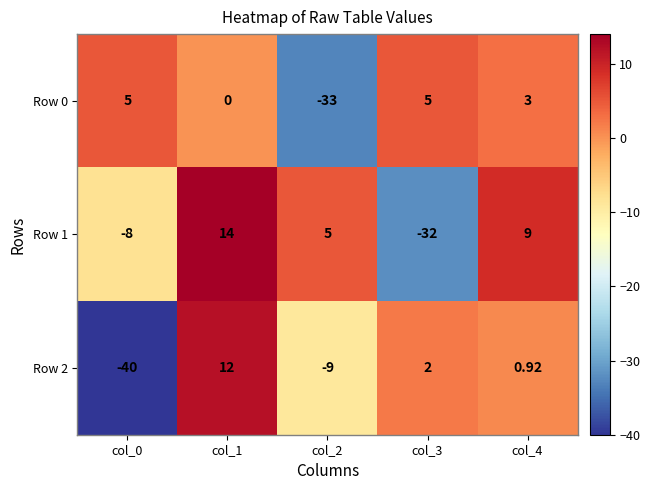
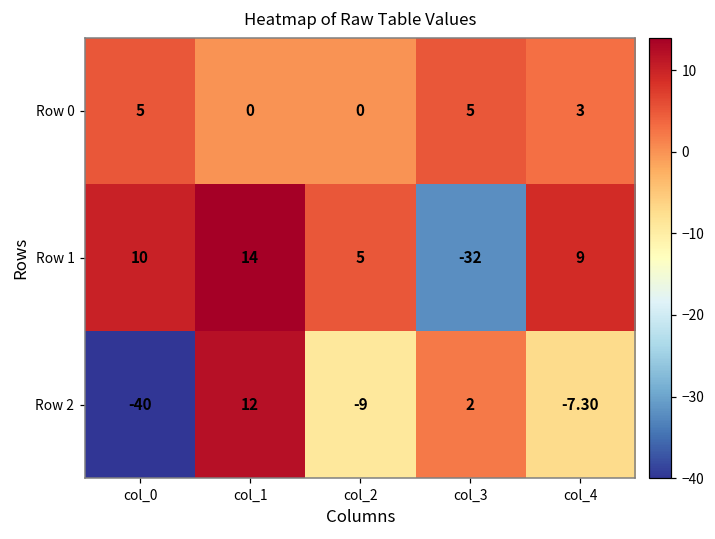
  {
    "Row 0": {
      "col_0": 5,
      "col_1": 0,
-     "col_2": -33,
+     "col_2": 0,
      "col_3": 5,
      "col_4": 3
    },
    "Row 1": {
-     "col_0": -8,
+     "col_0": 10,
      "col_1": 14,
      "col_2": 5,
      "col_3": -32,
      "col_4": 9
    },
    "Row 2": {
      "col_0": -40,
      "col_1": 12,
      "col_2": -9,
      "col_3": 2,
-     "col_4": 0.92
+     "col_4": -7.30
    }
  }
